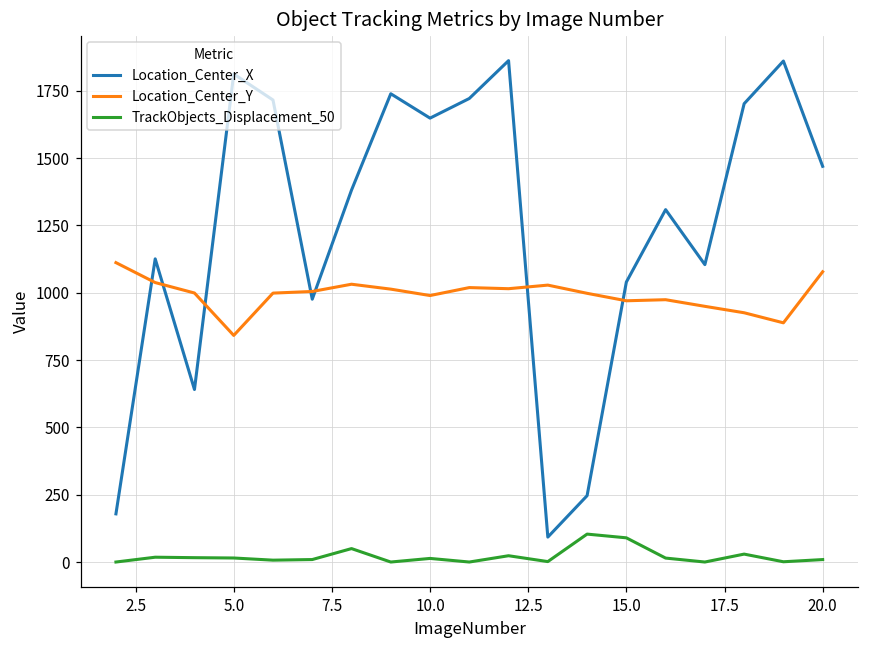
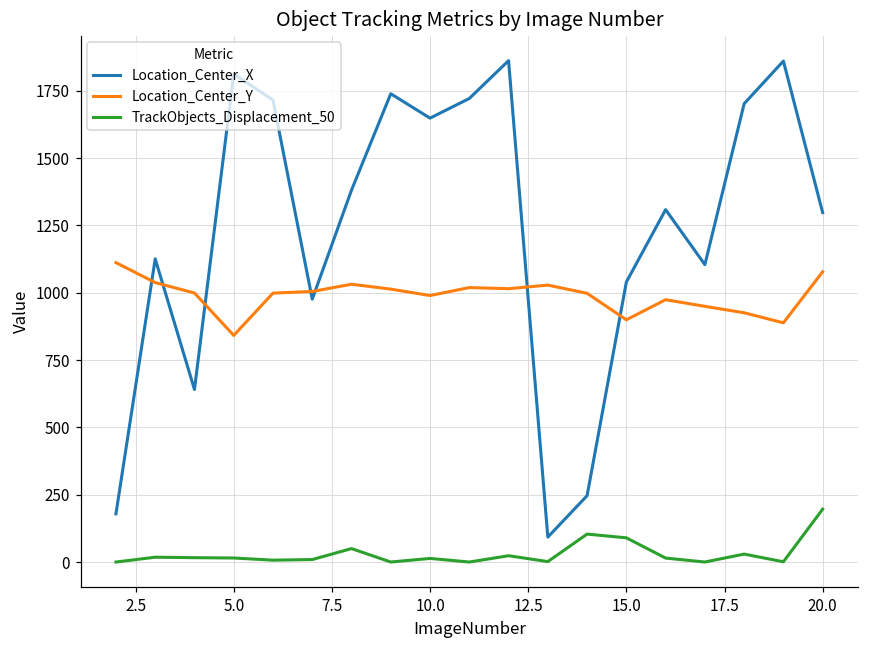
  {
    "Location_Center_X": {
      "10.0": 1650,
      "15.0": 1040,
-     "20.0": 1470
+     "20.0": 1300
    },
    "Location_Center_Y": {
      "5.0": 840,
      "10.0": 990,
-     "15.0": 970,
+     "15.0": 900,
      "20.0": 1080
    },
    "TrackObjects_Displacement_50": {
      "5.0": 10,
      "10.0": 10,
      "15.0": 90,
-     "20.0": 10
+     "20.0": 200
    }
  }
